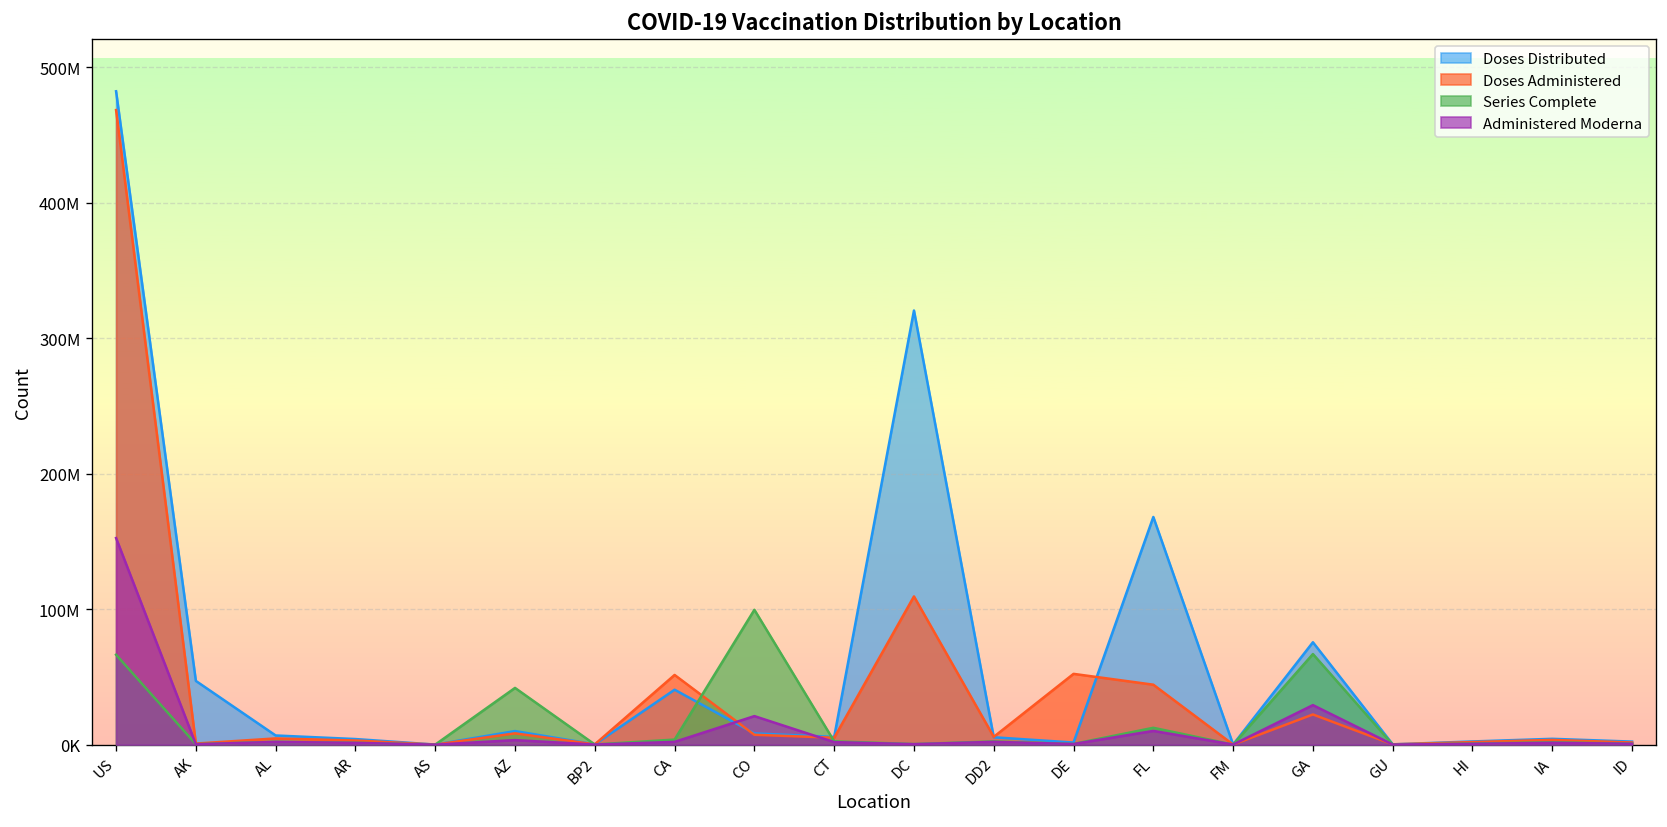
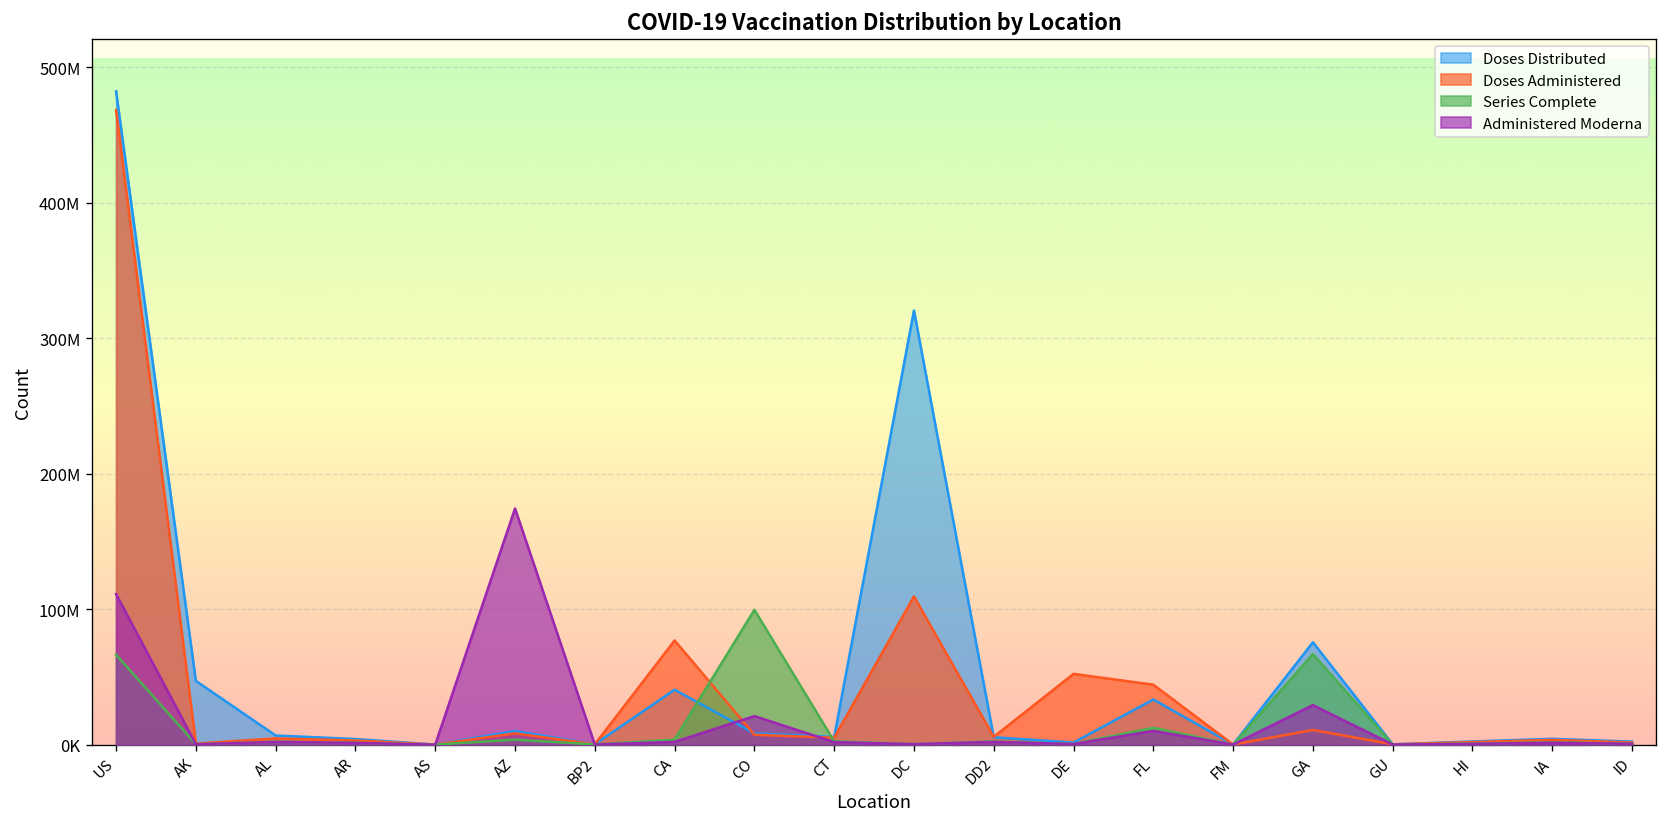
  {
    "Doses Distributed": {
      "US": 482000000,
      "AK": 47000000,
      "CA": 41000000,
      "DC": 320000000,
-     "FL": 168000000,
+     "FL": 33000000,
      "GA": 76000000
    },
    "Doses Administered": {
      "US": 468000000,
-     "CA": 51000000,
+     "CA": 77000000,
      "DC": 109000000,
      "DE": 52000000,
      "FL": 44000000,
-     "GA": 22000000
+     "GA": 11000000
    },
    "Series Complete": {
      "US": 66000000,
-     "AZ": 42000000,
+     "AZ": 4000000,
      "CO": 100000000,
      "FL": 12000000,
      "GA": 67000000
    },
    "Administered Moderna": {
-     "US": 153000000,
-     "AZ": 3000000,
+     "US": 111000000,
+     "AZ": 174000000,
      "CO": 21000000,
      "FL": 10000000,
      "GA": 29000000
    }
  }
